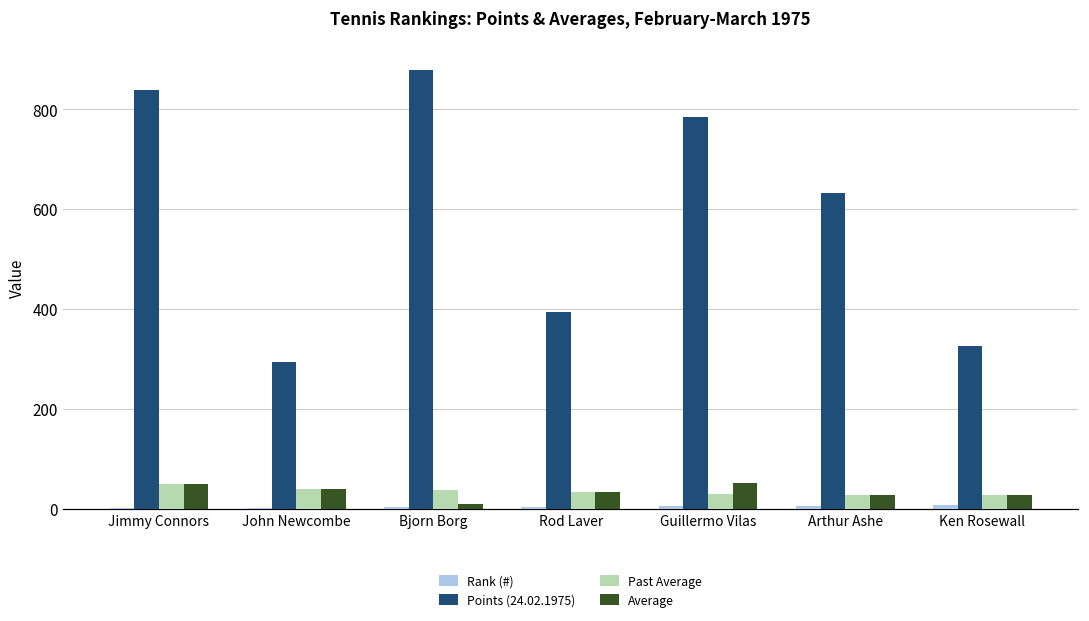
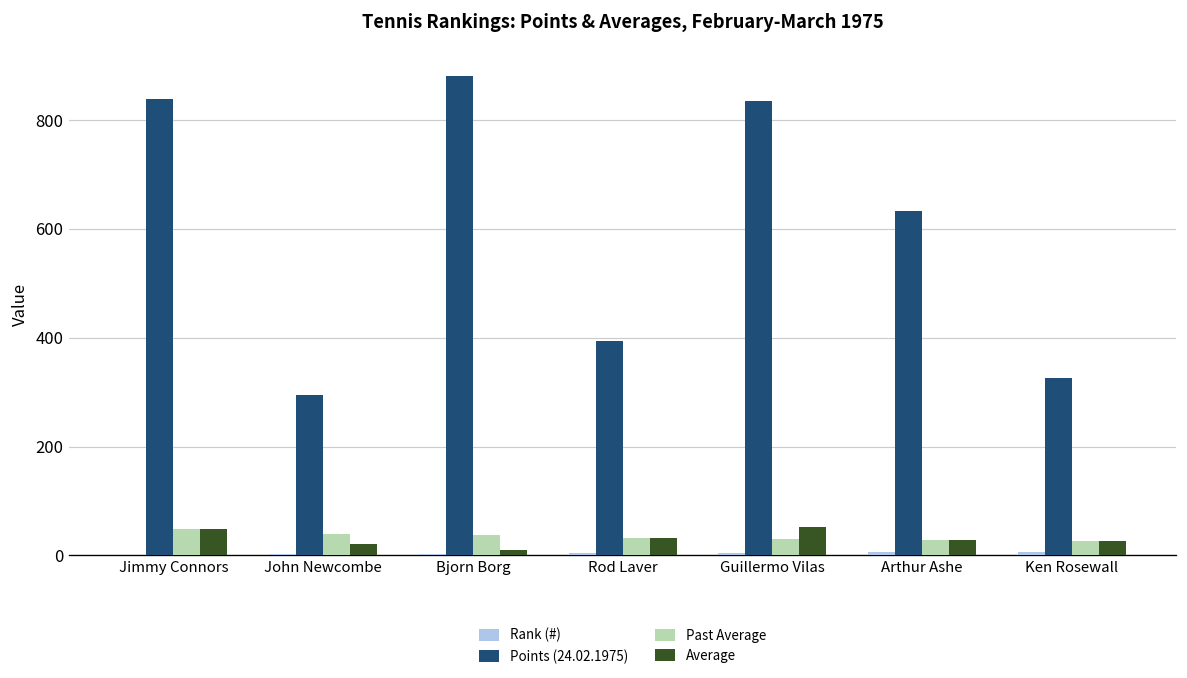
  {
    "Points (24.02.1975)": {
      "Jimmy Connors": 840,
      "John Newcombe": 290,
      "Bjorn Borg": 880,
      "Rod Laver": 390,
-     "Guillermo Vilas": 790,
+     "Guillermo Vilas": 840,
      "Arthur Ashe": 630,
      "Ken Rosewall": 330
    },
    "Average": {
      "Jimmy Connors": 50,
-     "John Newcombe": 40,
+     "John Newcombe": 20,
      "Bjorn Borg": 10,
      "Rod Laver": 30,
      "Guillermo Vilas": 50,
      "Arthur Ashe": 30,
      "Ken Rosewall": 30
    }
  }
